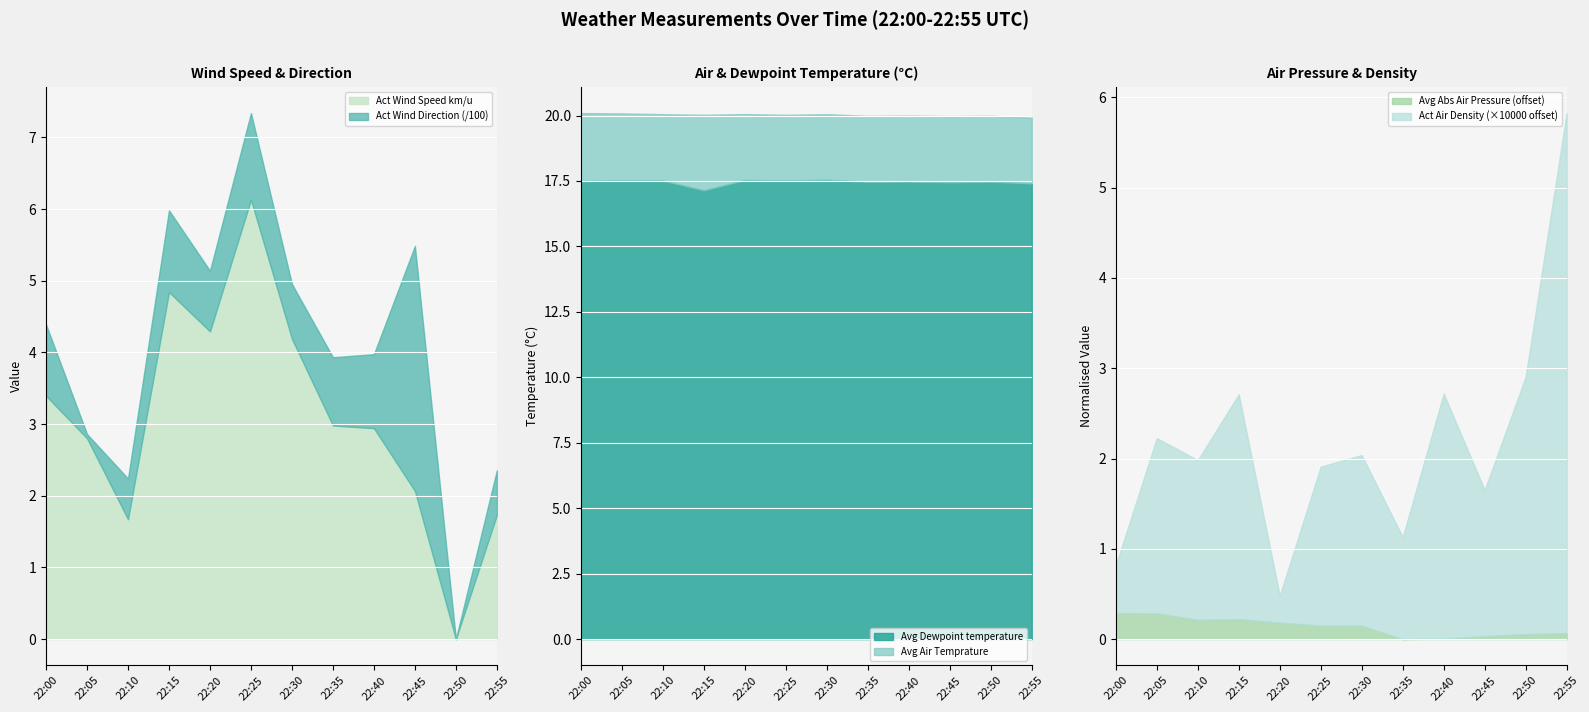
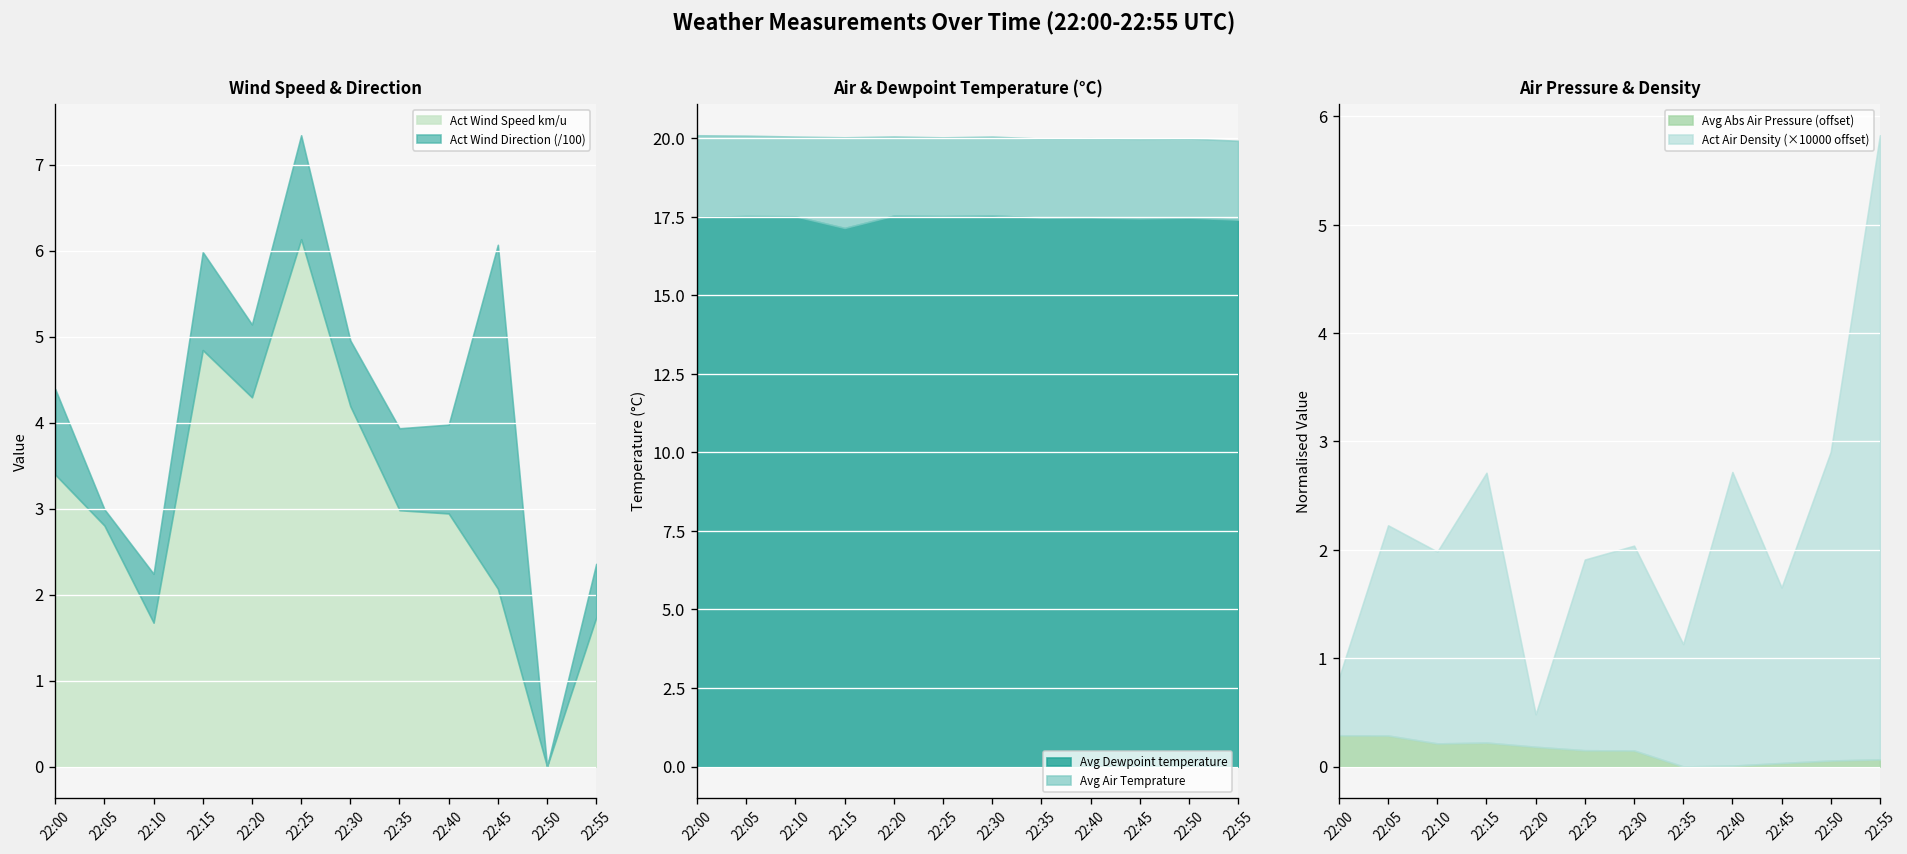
  {
    "Wind Speed & Direction": {
      "Act Wind Speed km/u": {
        "22:00": 3.4,
        "22:05": 2.8,
        "22:10": 1.7,
        "22:15": 4.8,
        "22:20": 4.3,
        "22:25": 6.1,
        "22:30": 4.2,
        "22:35": 3.0,
        "22:40": 2.9,
        "22:45": 2.1,
        "22:55": 1.7
      },
      "Act Wind Direction (/100)": {
        "22:00": 1.0,
-       "22:05": 0.1,
+       "22:05": 0.2,
        "22:10": 0.6,
        "22:15": 1.1,
        "22:20": 0.8,
        "22:25": 1.2,
        "22:30": 0.8,
        "22:35": 1.0,
        "22:40": 1.0,
-       "22:45": 3.4,
+       "22:45": 4.0,
        "22:55": 0.6
      }
    },
    "Air & Dewpoint Temperature (°C)": {
      "Avg Dewpoint temperature": {
        "22:00": 17.5,
        "22:05": 17.5,
        "22:10": 17.5,
        "22:15": 17.1,
        "22:20": 17.5,
        "22:25": 17.5,
        "22:30": 17.5,
        "22:35": 17.5,
        "22:40": 17.5,
        "22:45": 17.4,
        "22:50": 17.5,
        "22:55": 17.4
      }
    }
  }
